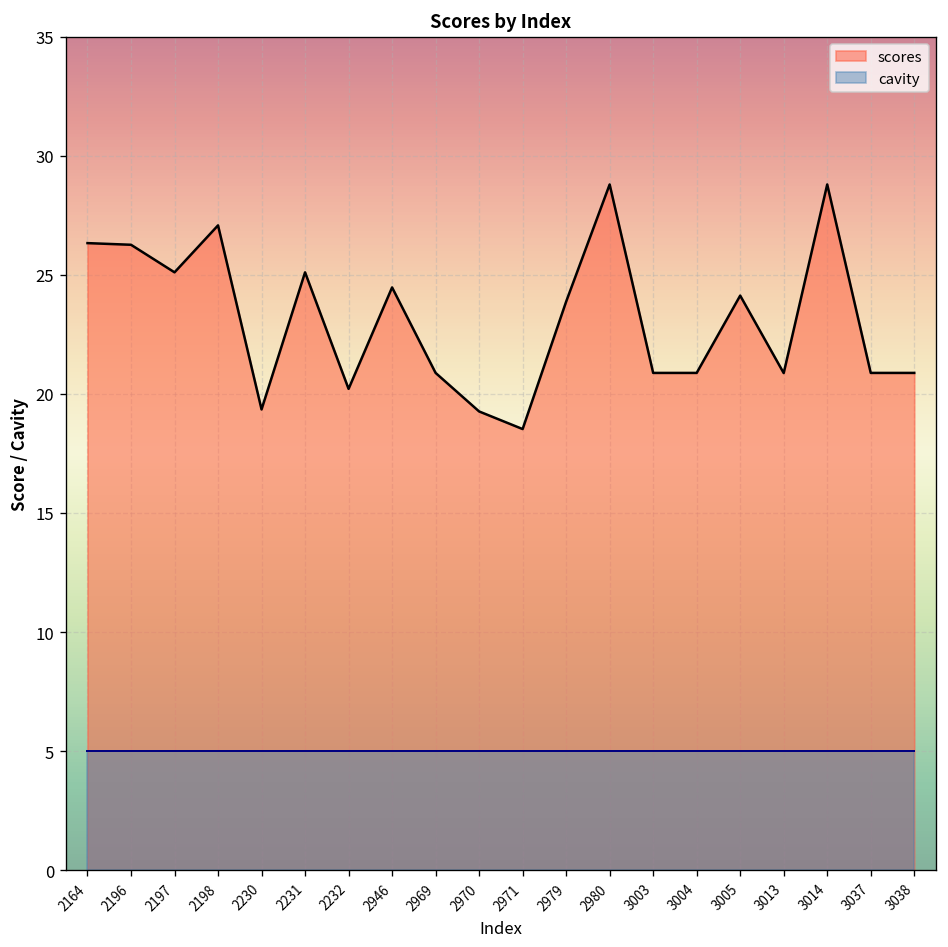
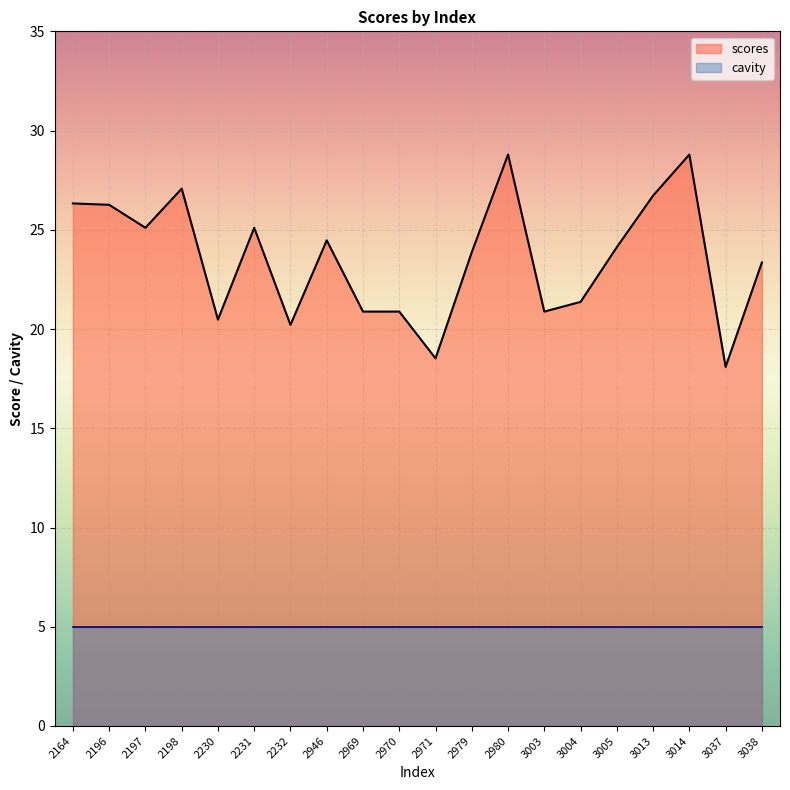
  {
    "scores": {
      "2164": 26.3,
      "2196": 26.3,
      "2197": 25.1,
      "2198": 27.1,
-     "2230": 19.3,
+     "2230": 20.5,
      "2231": 25.1,
      "2232": 20.2,
      "2946": 24.5,
      "2969": 20.9,
-     "2970": 19.3,
+     "2970": 20.9,
      "2971": 18.5,
      "2979": 23.9,
      "2980": 28.8,
      "3003": 20.9,
-     "3004": 20.9,
+     "3004": 21.4,
      "3005": 24.1,
-     "3013": 20.9,
+     "3013": 26.7,
      "3014": 28.8,
-     "3037": 20.9,
-     "3038": 20.9
+     "3037": 18.1,
+     "3038": 23.4
    },
    "cavity": {
      "2164": 5.0,
      "2196": 5.0,
      "2197": 5.0,
      "2198": 5.0,
      "2230": 5.0,
      "2231": 5.0,
      "2232": 5.0,
      "2946": 5.0,
      "2969": 5.0,
      "2970": 5.0,
      "2971": 5.0,
      "2979": 5.0,
      "2980": 5.0,
      "3003": 5.0,
      "3004": 5.0,
      "3005": 5.0,
      "3013": 5.0,
      "3014": 5.0,
      "3037": 5.0,
      "3038": 5.0
    }
  }
